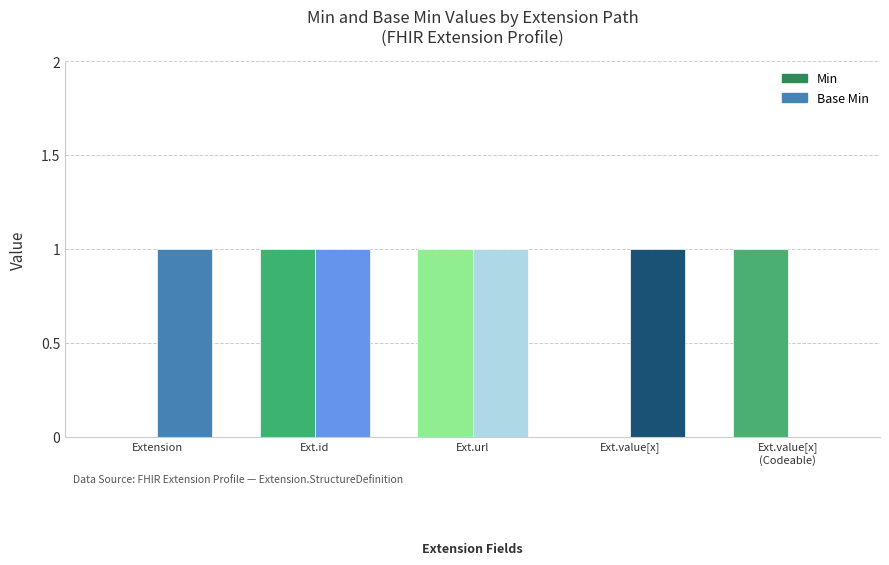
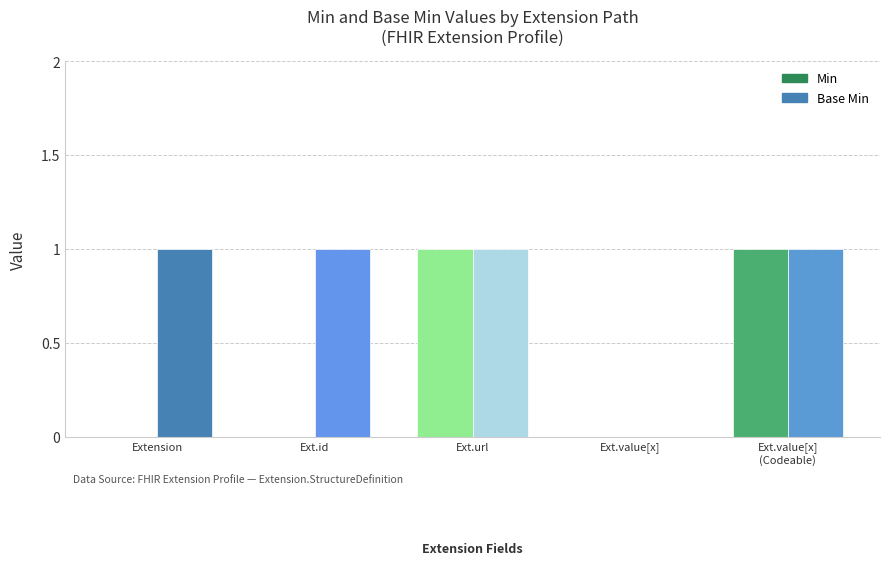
  {
    "Min": {
      "Extension": 0,
-     "Ext.id": 1,
+     "Ext.id": 0,
      "Ext.url": 1,
      "Ext.value[x]": 0,
      "Ext.value[x] (Codeable)": 1
    },
    "Base Min": {
      "Extension": 1,
      "Ext.id": 1,
      "Ext.url": 1,
-     "Ext.value[x]": 1,
-     "Ext.value[x] (Codeable)": 0
+     "Ext.value[x]": 0,
+     "Ext.value[x] (Codeable)": 1
    }
  }
